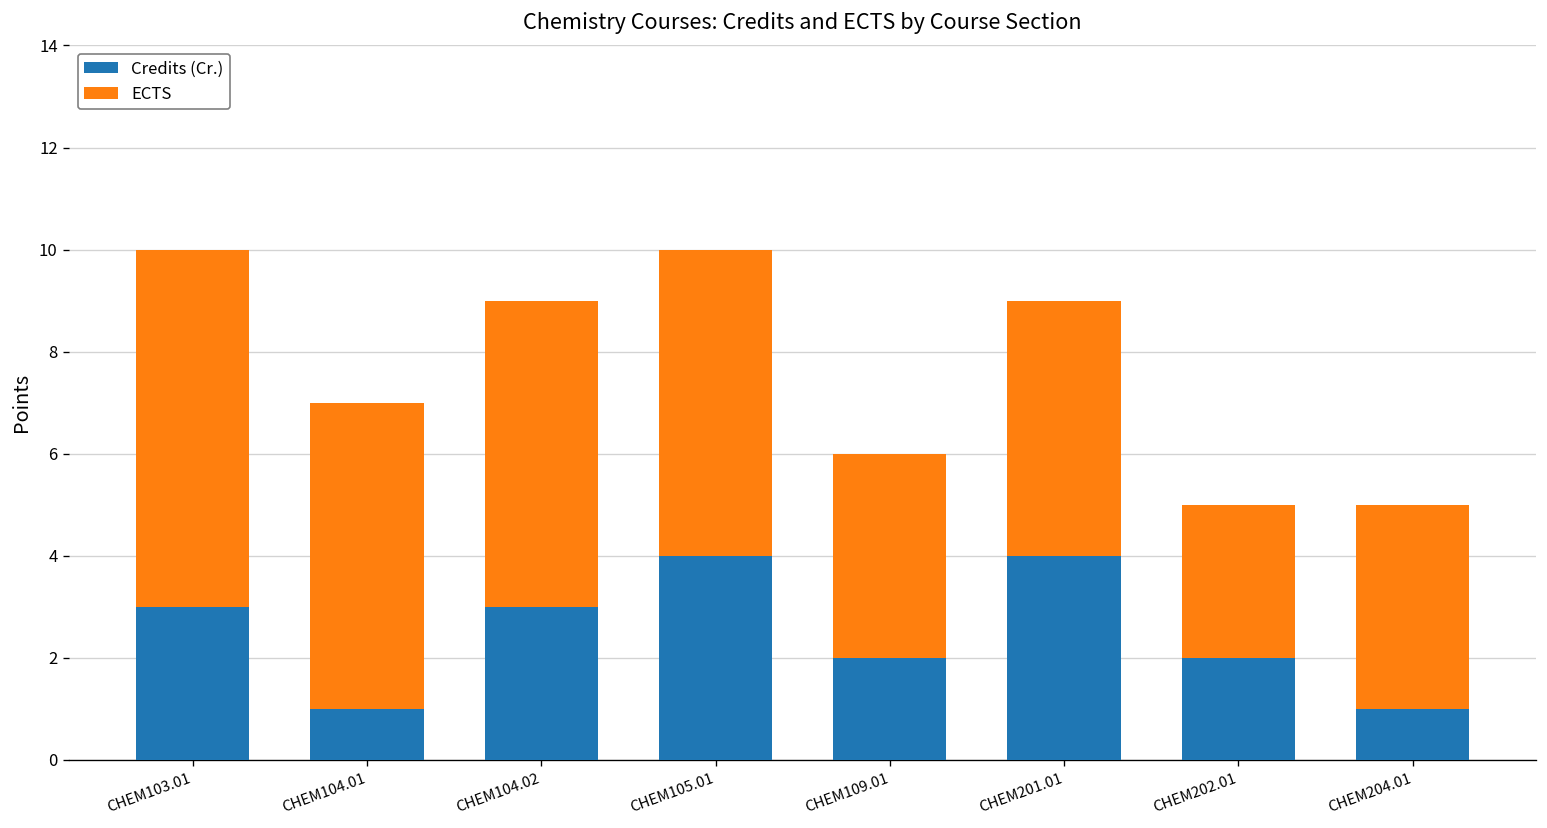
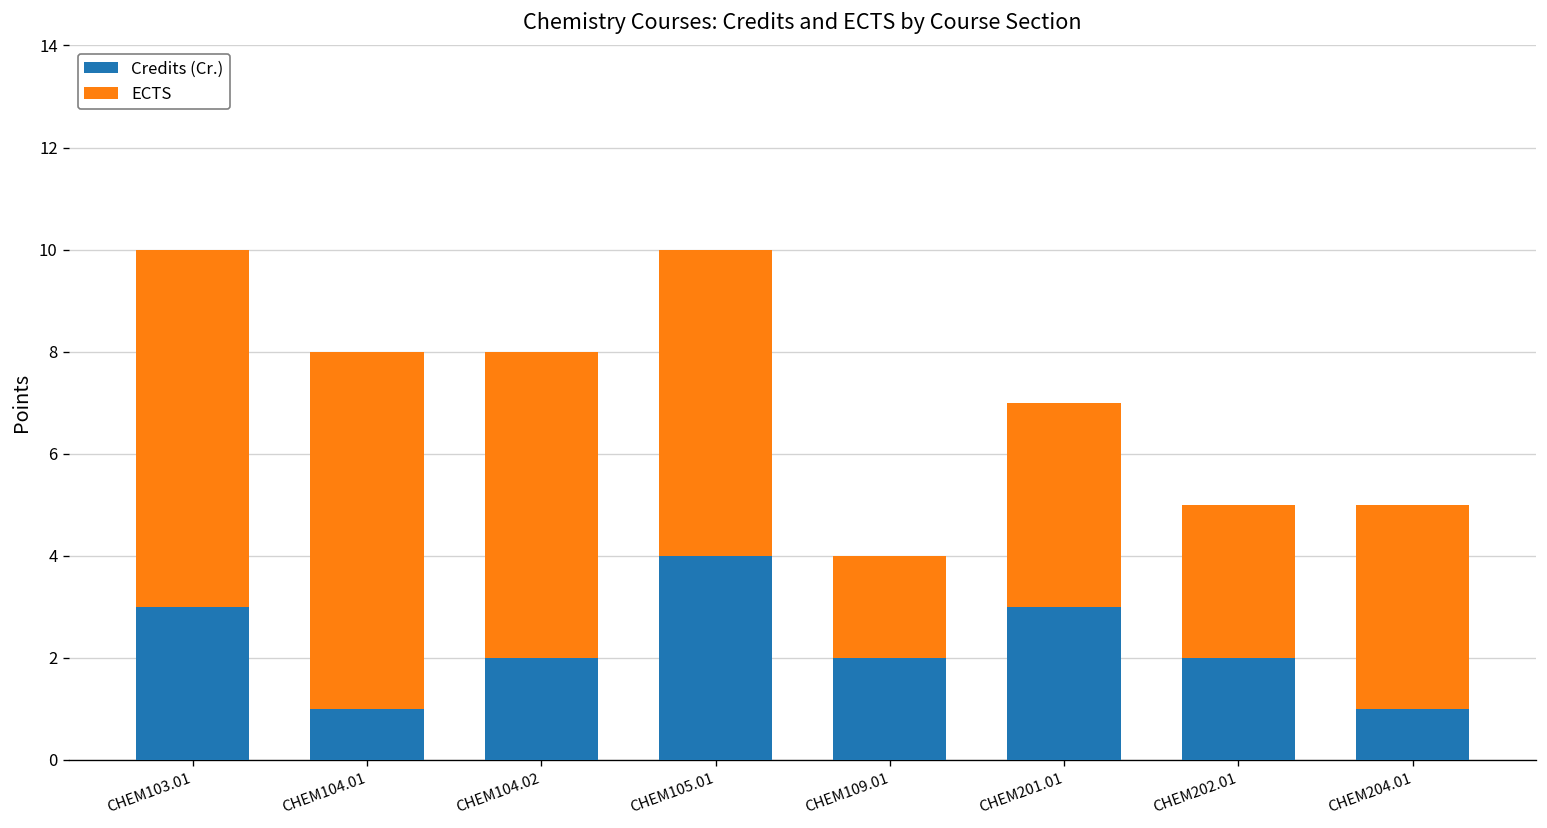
  {
    "Credits (Cr.)": {
      "CHEM103.01": 3,
      "CHEM104.01": 1,
-     "CHEM104.02": 3,
+     "CHEM104.02": 2,
      "CHEM105.01": 4,
      "CHEM109.01": 2,
-     "CHEM201.01": 4,
+     "CHEM201.01": 3,
      "CHEM202.01": 2,
      "CHEM204.01": 1
    },
    "ECTS": {
      "CHEM103.01": 7,
-     "CHEM104.01": 6,
+     "CHEM104.01": 7,
      "CHEM104.02": 6,
      "CHEM105.01": 6,
-     "CHEM109.01": 4,
-     "CHEM201.01": 5,
+     "CHEM109.01": 2,
+     "CHEM201.01": 4,
      "CHEM202.01": 3,
      "CHEM204.01": 4
    }
  }
